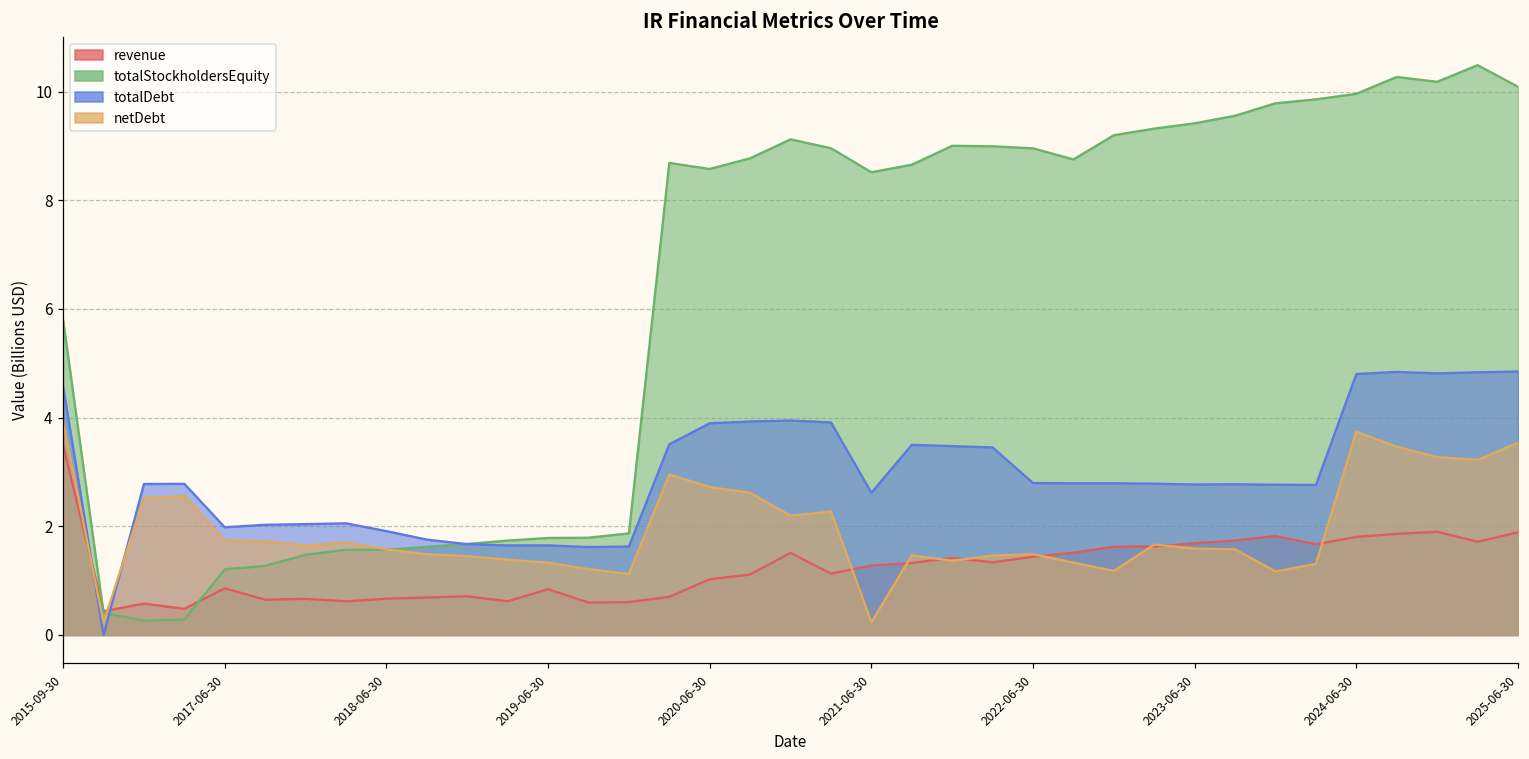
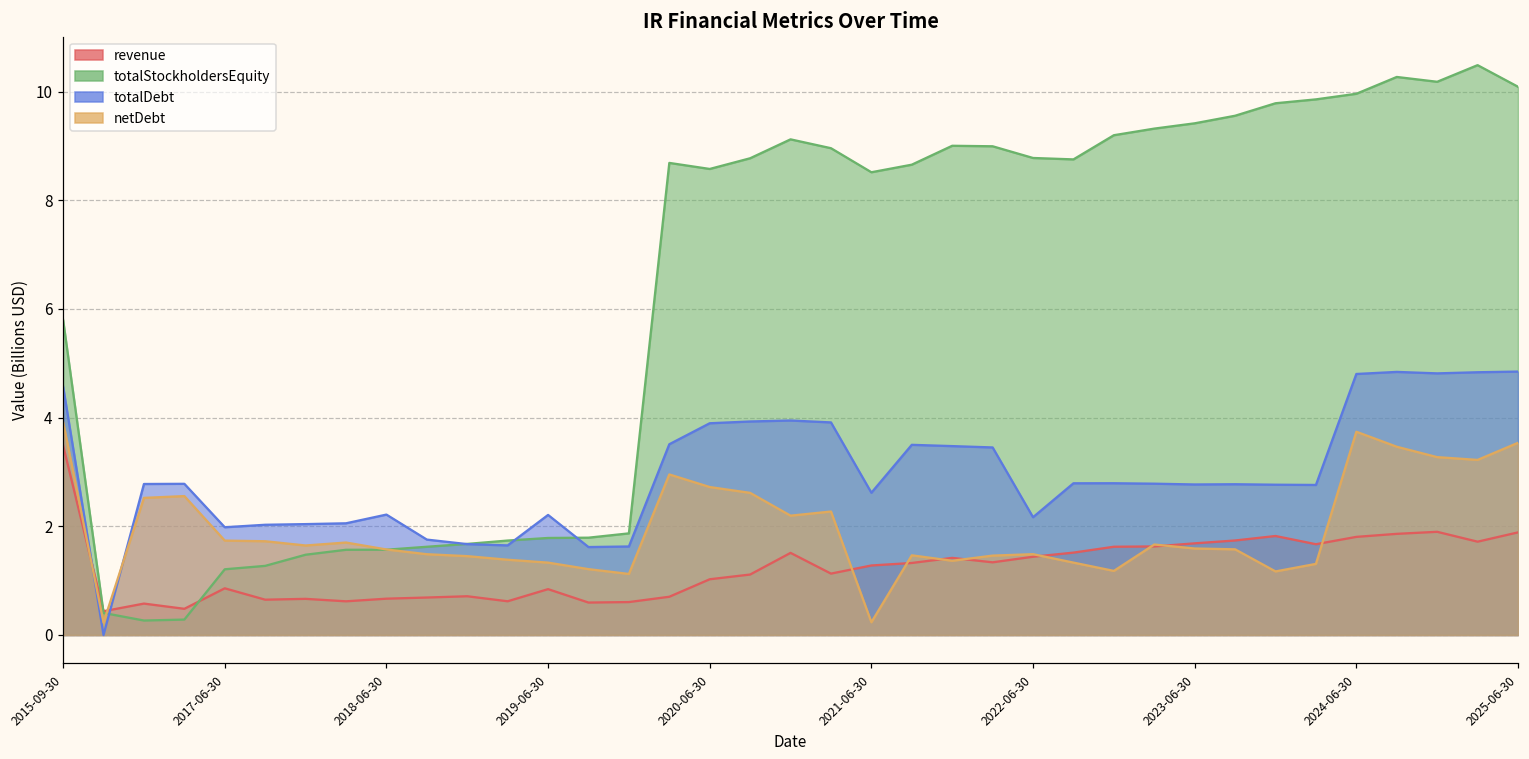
  {
    "revenue": {
      "2015-09-30": 3.5,
      "2017-06-30": 0.9,
      "2018-06-30": 0.7,
      "2019-06-30": 0.8,
      "2020-06-30": 1.0,
      "2021-06-30": 1.3,
      "2023-06-30": 1.7,
      "2024-06-30": 1.8,
      "2025-06-30": 1.9
    },
    "totalStockholdersEquity": {
      "2015-09-30": 5.8,
      "2017-06-30": 1.2,
      "2019-06-30": 1.8,
      "2020-06-30": 8.6,
      "2021-06-30": 8.5,
-     "2022-06-30": 9.0,
+     "2022-06-30": 8.8,
      "2023-06-30": 9.4,
      "2024-06-30": 10.0,
      "2025-06-30": 10.1
    },
    "totalDebt": {
      "2015-09-30": 4.6,
      "2017-06-30": 2.0,
-     "2018-06-30": 1.9,
-     "2019-06-30": 1.6,
+     "2018-06-30": 2.2,
+     "2019-06-30": 2.2,
      "2020-06-30": 3.9,
      "2021-06-30": 2.6,
-     "2022-06-30": 2.8,
+     "2022-06-30": 2.2,
      "2023-06-30": 2.8,
      "2024-06-30": 4.8,
      "2025-06-30": 4.8
    },
    "netDebt": {
      "2015-09-30": 3.9,
      "2017-06-30": 1.7,
      "2019-06-30": 1.3,
      "2020-06-30": 2.7,
      "2021-06-30": 0.2,
      "2023-06-30": 1.6,
      "2024-06-30": 3.7,
      "2025-06-30": 3.5
    }
  }
